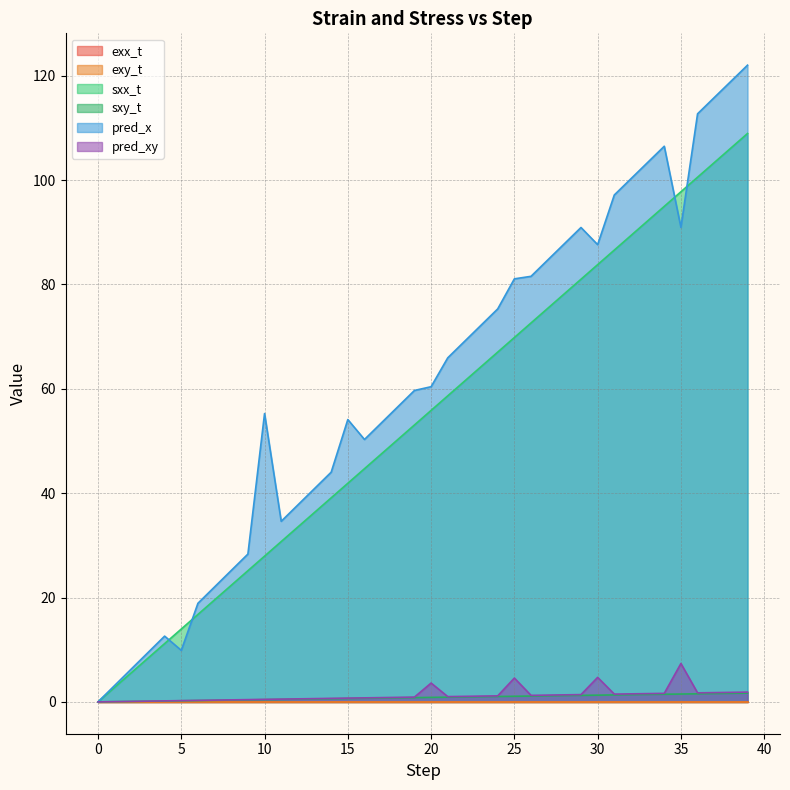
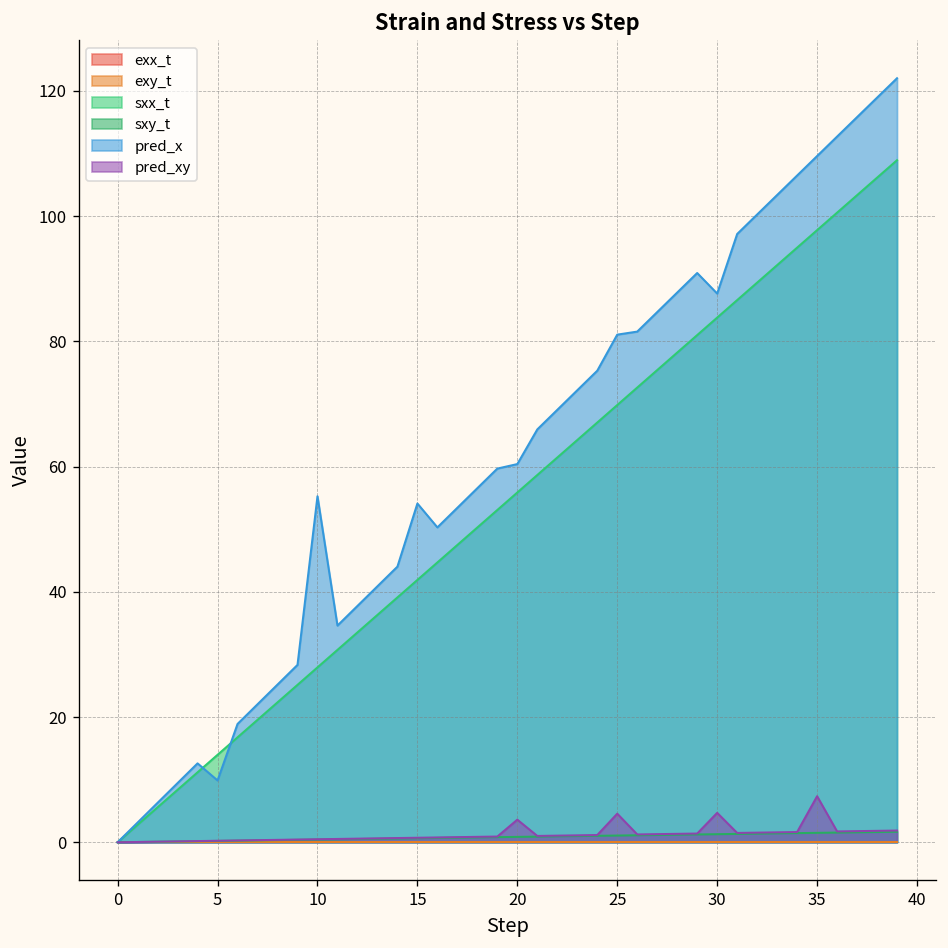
  {
    "exy_t": {
      "15": 0,
      "20": 0,
      "25": 0,
      "30": 0,
      "35": 0
    },
    "pred_x": {
      "5": 10,
      "10": 55,
      "15": 54,
      "20": 60,
      "25": 81,
      "30": 88,
-     "35": 91
+     "35": 110
    },
    "pred_xy": {
      "20": 4,
      "25": 5,
      "30": 5,
      "35": 7
    }
  }
